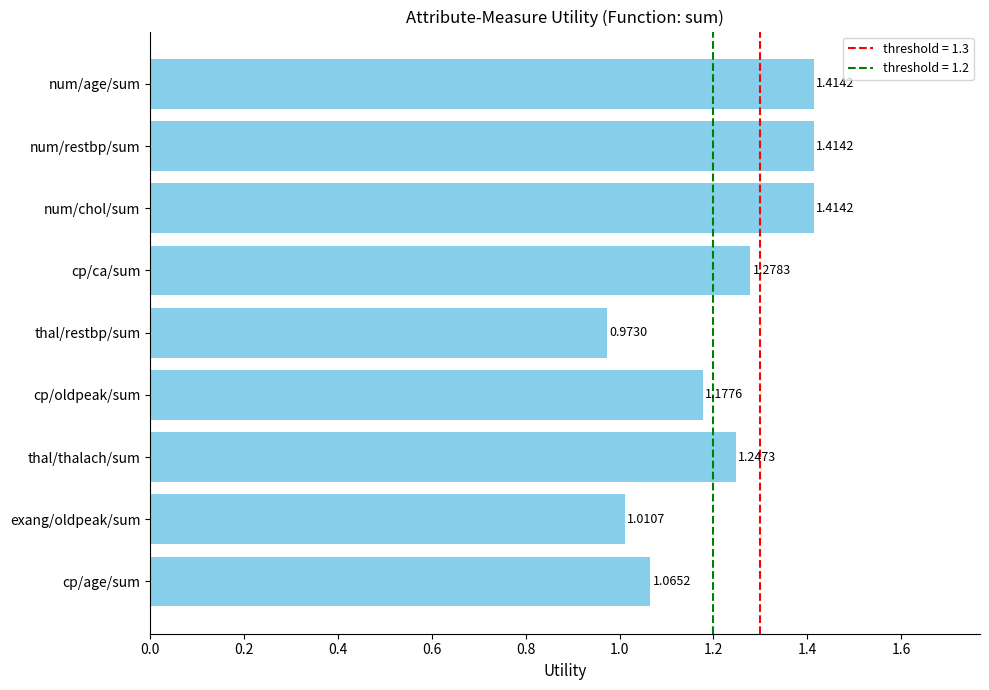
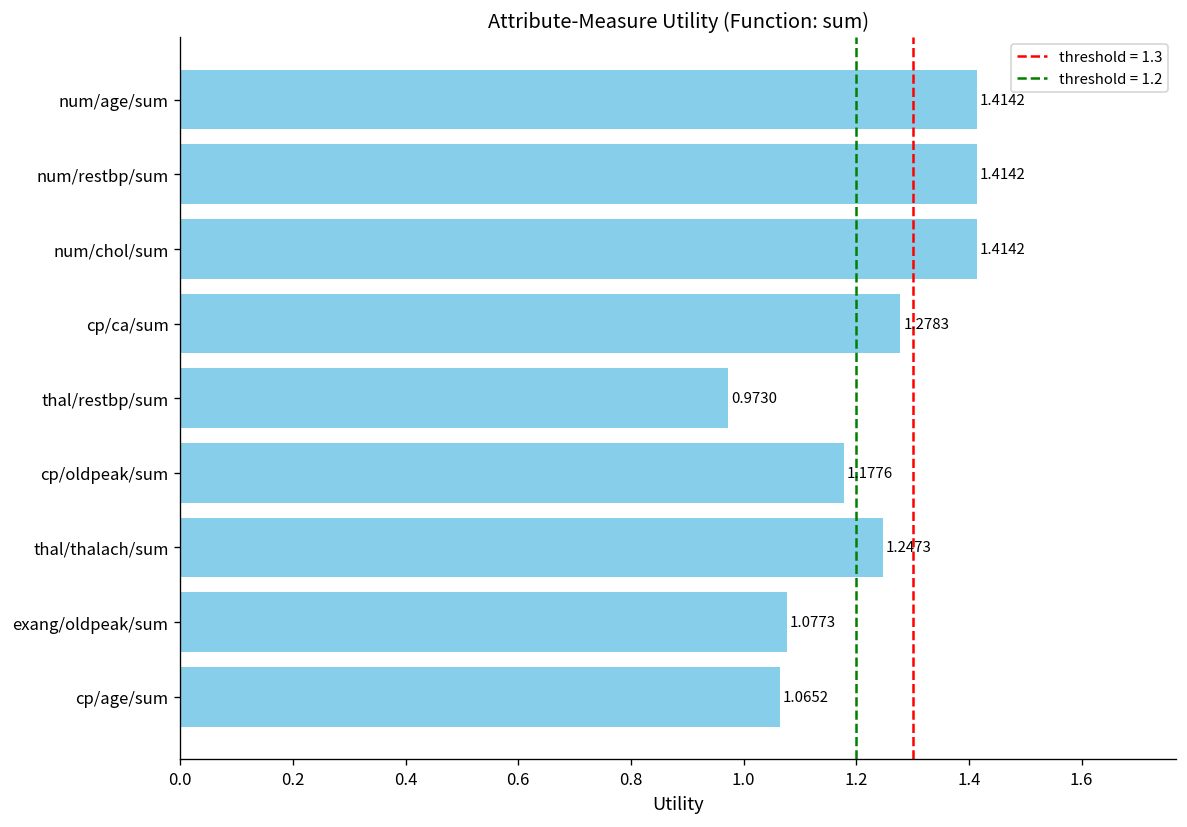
  {
    "num/restbp/sum": 1.4142,
    "num/chol/sum": 1.4142,
    "cp/ca/sum": 1.2783,
    "thal/restbp/sum": 0.9730,
    "cp/oldpeak/sum": 1.1776,
    "thal/thalach/sum": 1.2473,
-   "exang/oldpeak/sum": 1.0107,
+   "exang/oldpeak/sum": 1.0773,
    "cp/age/sum": 1.0652
  }
